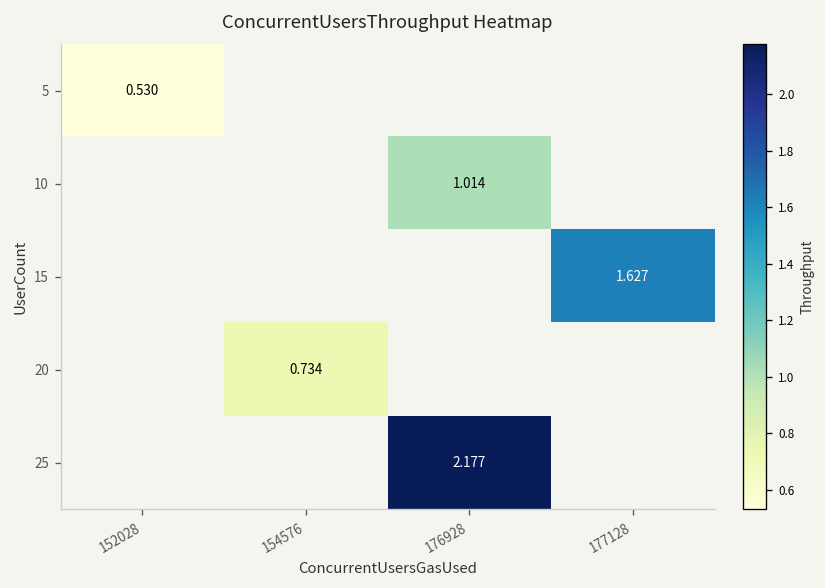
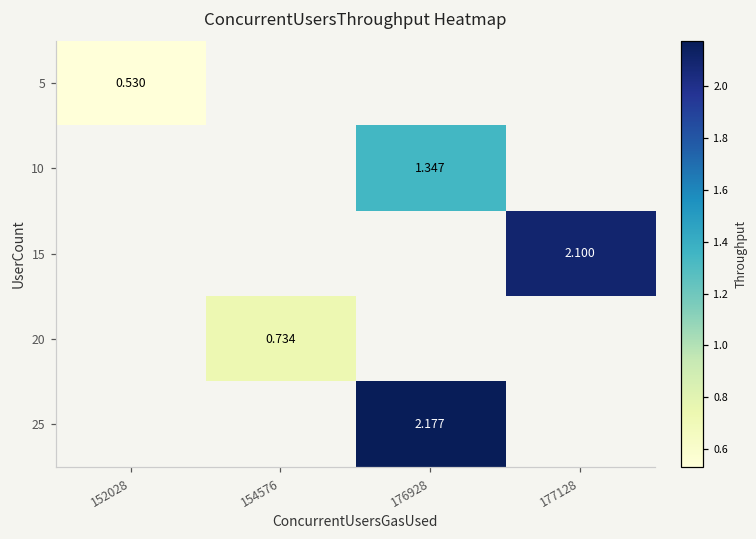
  {
    "5": {
      "152028": 0.530
    },
    "10": {
-     "176928": 1.014
+     "176928": 1.347
    },
    "15": {
-     "177128": 1.627
+     "177128": 2.100
    },
    "20": {
      "154576": 0.734
    },
    "25": {
      "176928": 2.177
    }
  }
